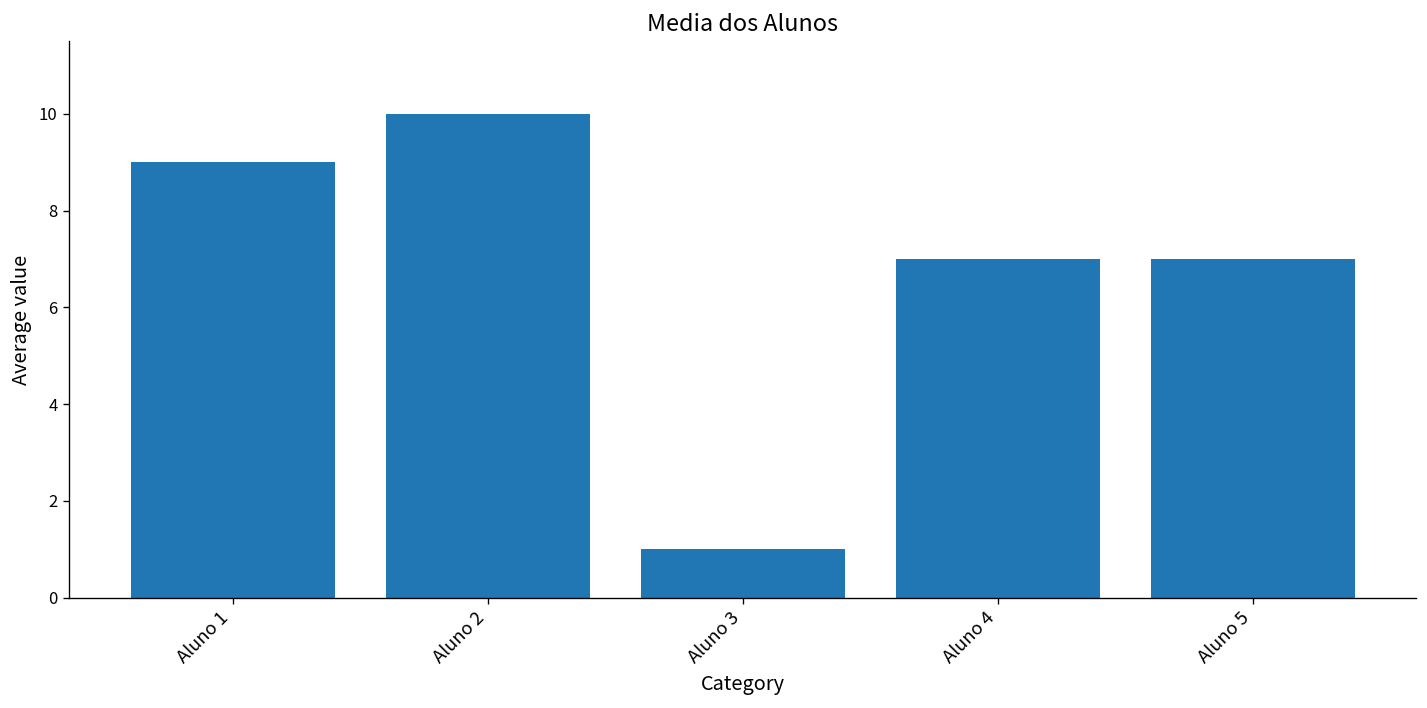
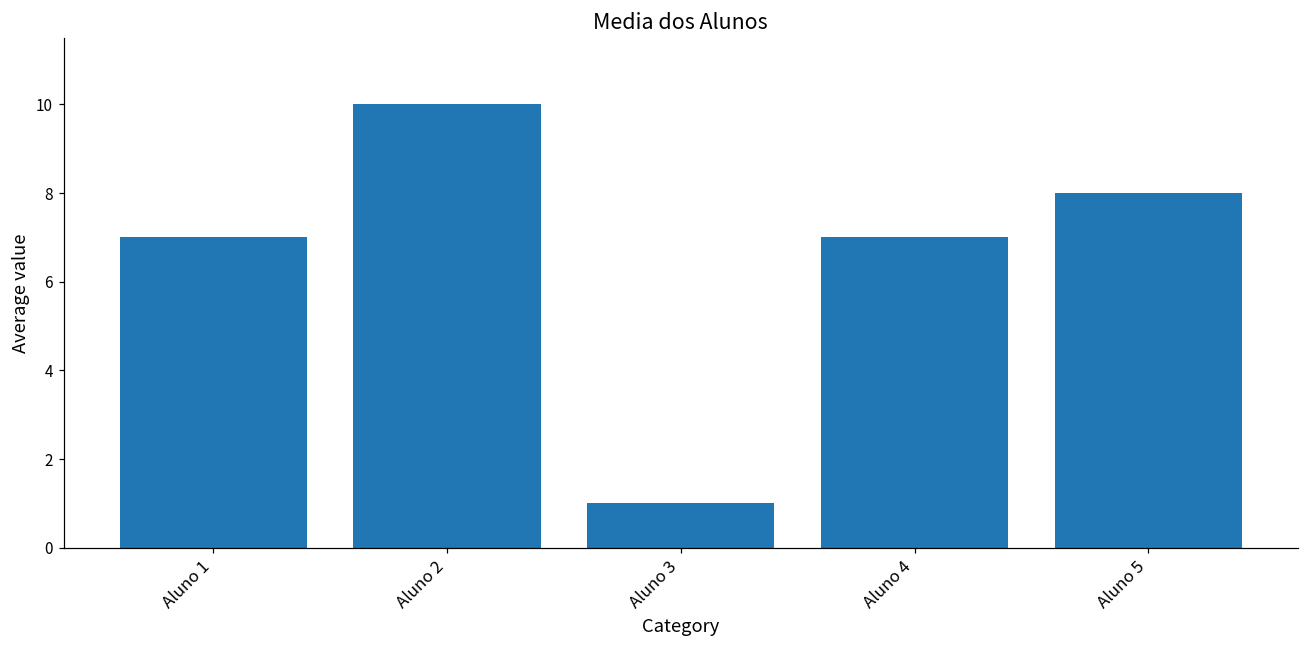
  {
-   "Aluno 1": 9,
+   "Aluno 1": 7,
    "Aluno 2": 10,
    "Aluno 3": 1,
    "Aluno 4": 7,
-   "Aluno 5": 7
+   "Aluno 5": 8
  }
